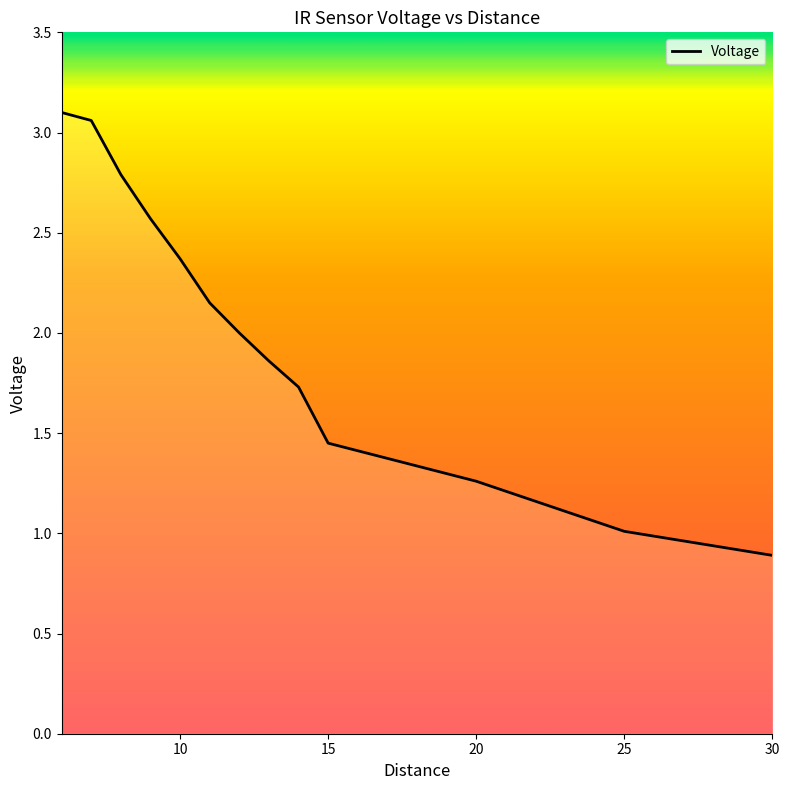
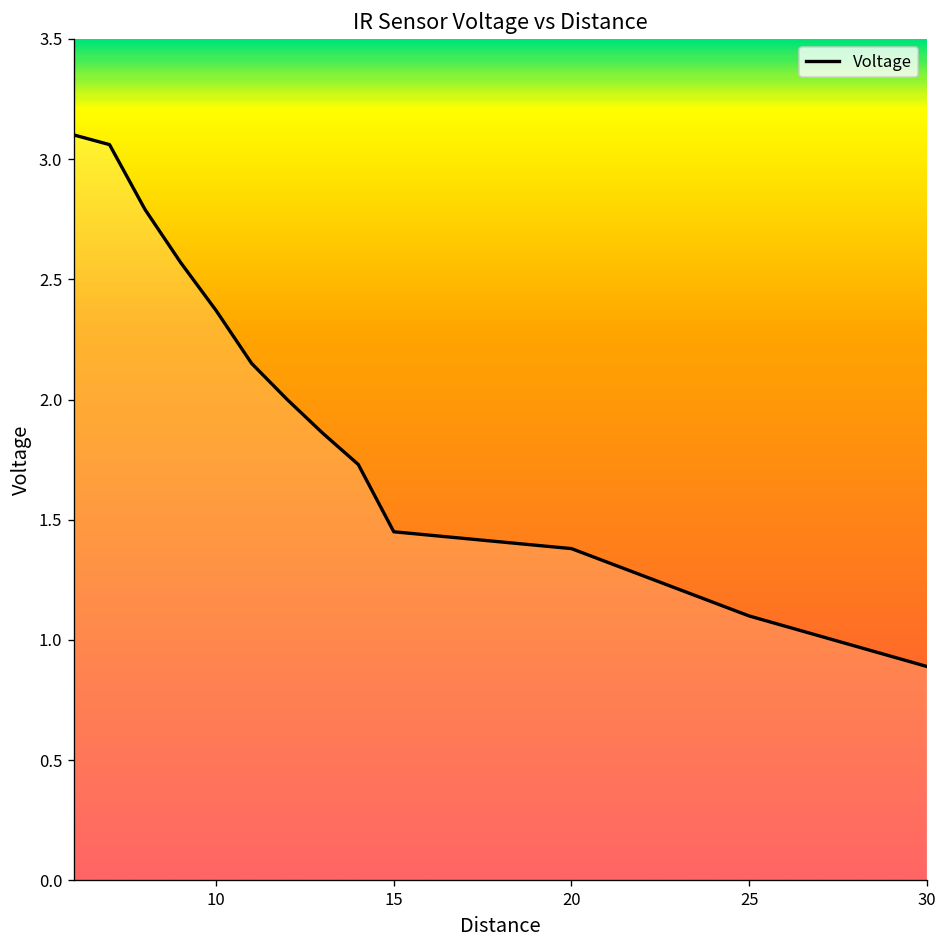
  {
    "10": 2.37,
    "15": 1.45,
-   "20": 1.26,
-   "25": 1.01,
+   "20": 1.38,
+   "25": 1.10,
    "30": 0.89
  }
